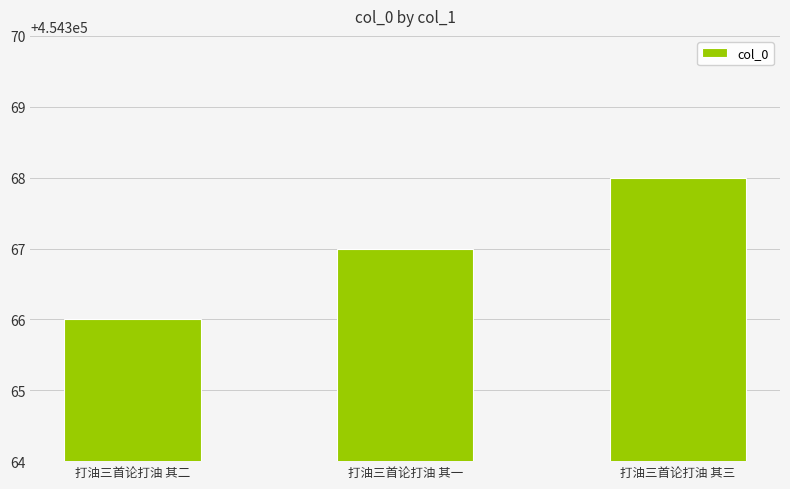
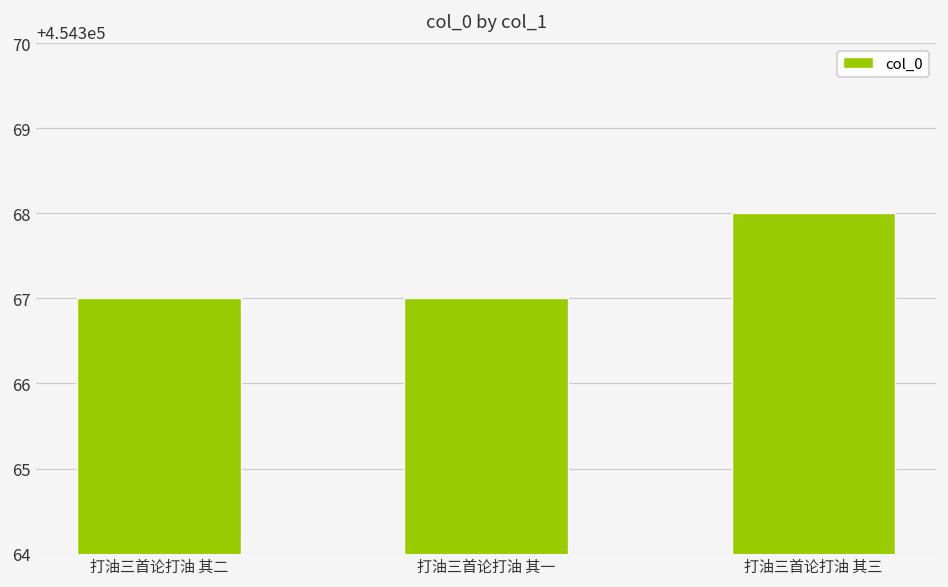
  {
-   "打油三首论打油 其二": 454366,
+   "打油三首论打油 其二": 454367,
    "打油三首论打油 其一": 454367,
    "打油三首论打油 其三": 454368
  }
